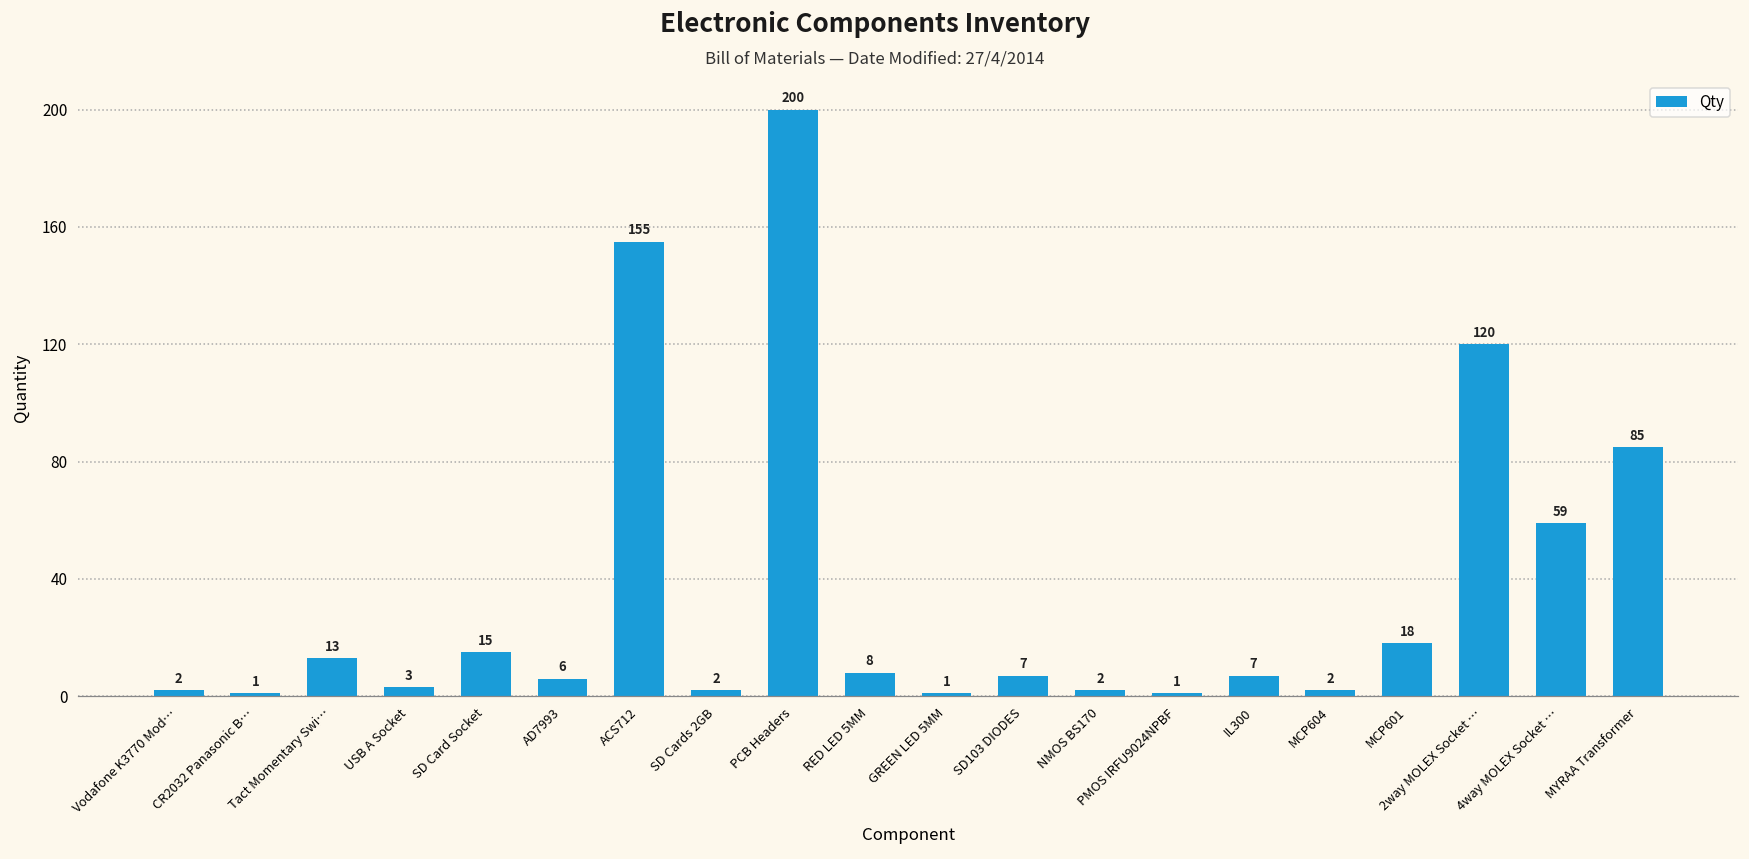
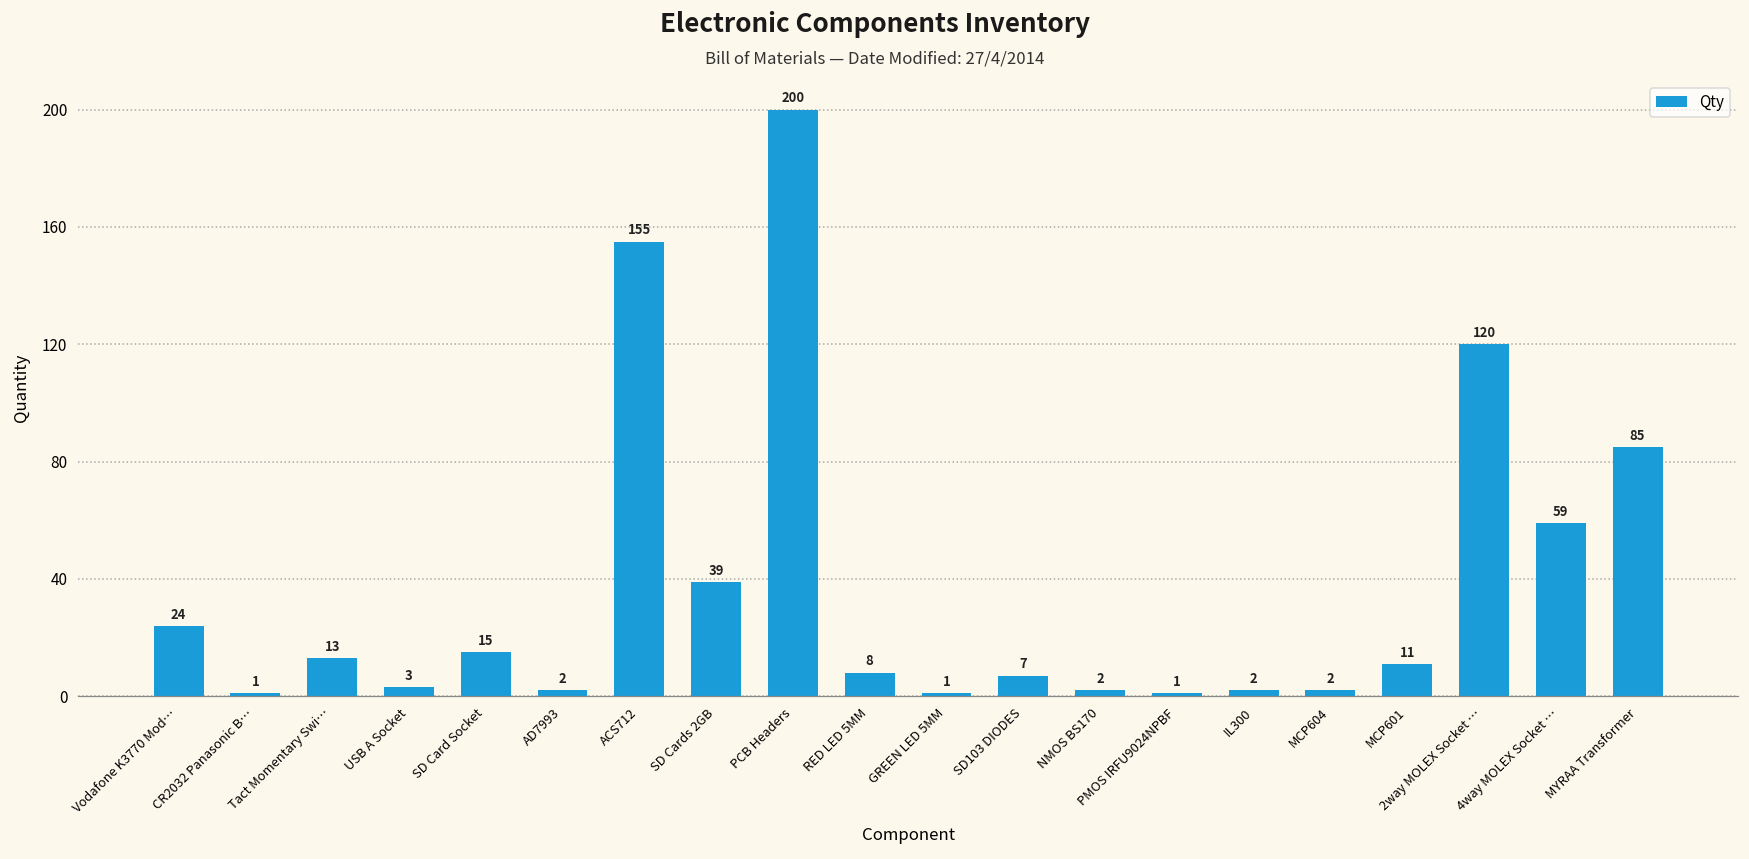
  {
-   "Vodafone K3770 Mod…": 2,
+   "Vodafone K3770 Mod…": 24,
    "CR2032 Panasonic B…": 1,
    "Tact Momentary Swi…": 13,
    "USB A Socket": 3,
    "SD Card Socket": 15,
-   "AD7993": 6,
+   "AD7993": 2,
    "ACS712": 155,
-   "SD Cards 2GB": 2,
+   "SD Cards 2GB": 39,
    "PCB Headers": 200,
    "RED LED 5MM": 8,
    "GREEN LED 5MM": 1,
    "SD103 DIODES": 7,
    "NMOS BS170": 2,
    "PMOS IRFU9024NPBF": 1,
-   "IL300": 7,
+   "IL300": 2,
    "MCP604": 2,
-   "MCP601": 18,
+   "MCP601": 11,
    "2way MOLEX Socket …": 120,
    "4way MOLEX Socket …": 59,
    "MYRAA Transformer": 85
  }
